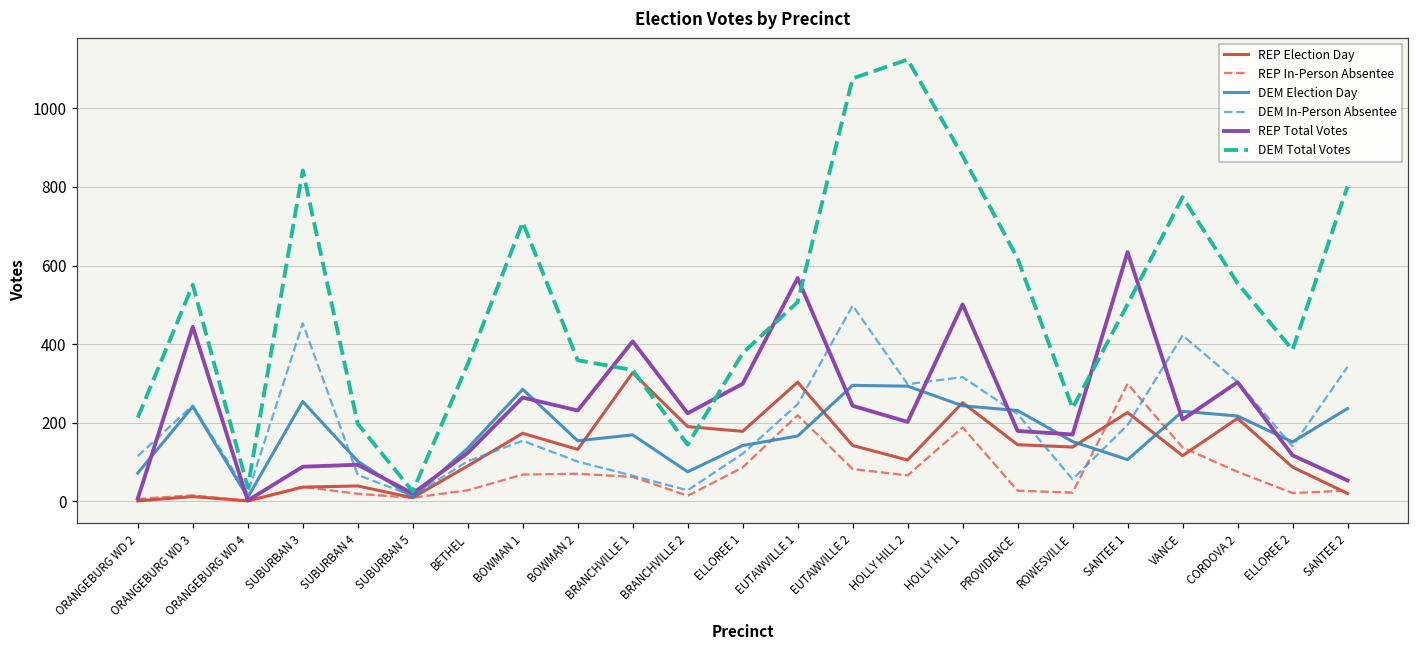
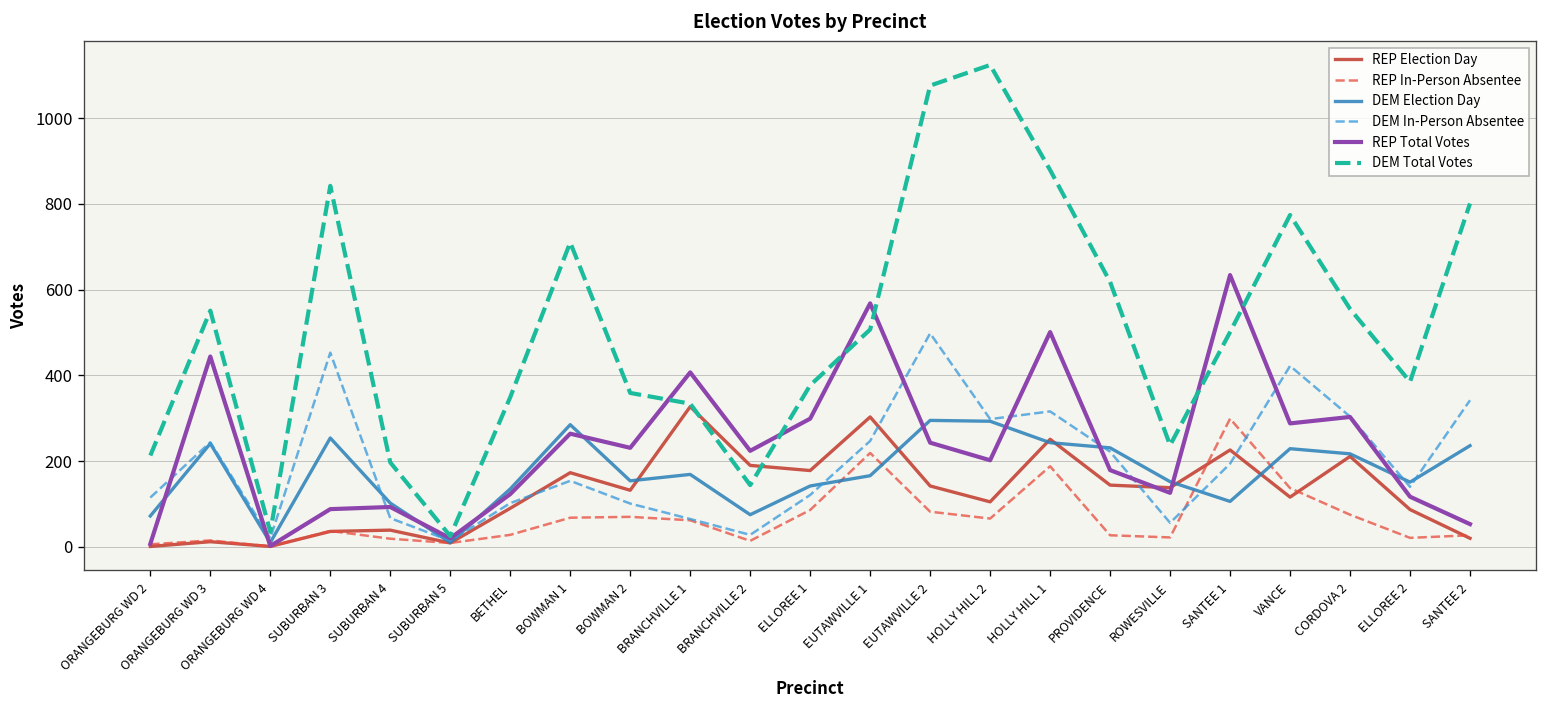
  {
    "REP Total Votes": {
      "ORANGEBURG WD 3": 440,
      "SUBURBAN 3": 90,
      "SUBURBAN 4": 90,
      "BETHEL": 120,
      "BOWMAN 1": 260,
      "BOWMAN 2": 230,
      "BRANCHVILLE 1": 410,
      "BRANCHVILLE 2": 220,
      "ELLOREE 1": 300,
      "EUTAWVILLE 1": 570,
      "EUTAWVILLE 2": 240,
      "HOLLY HILL 2": 200,
      "HOLLY HILL 1": 500,
      "PROVIDENCE": 180,
-     "ROWESVILLE": 170,
+     "ROWESVILLE": 130,
      "SANTEE 1": 630,
-     "VANCE": 210,
+     "VANCE": 290,
      "ELLOREE 2": 120,
      "SANTEE 2": 50
    },
    "DEM Total Votes": {
      "ORANGEBURG WD 2": 210,
      "ORANGEBURG WD 3": 550,
      "ORANGEBURG WD 4": 40,
      "SUBURBAN 3": 840,
      "SUBURBAN 4": 200,
      "BETHEL": 350,
      "BOWMAN 1": 710,
      "BOWMAN 2": 360,
      "BRANCHVILLE 2": 140,
      "ELLOREE 1": 380,
      "EUTAWVILLE 1": 510,
      "EUTAWVILLE 2": 1080,
      "HOLLY HILL 2": 1120,
      "HOLLY HILL 1": 880,
      "PROVIDENCE": 620,
      "ROWESVILLE": 240,
      "SANTEE 1": 500,
      "VANCE": 770,
      "CORDOVA 2": 560,
      "ELLOREE 2": 390,
      "SANTEE 2": 800
    }
  }
